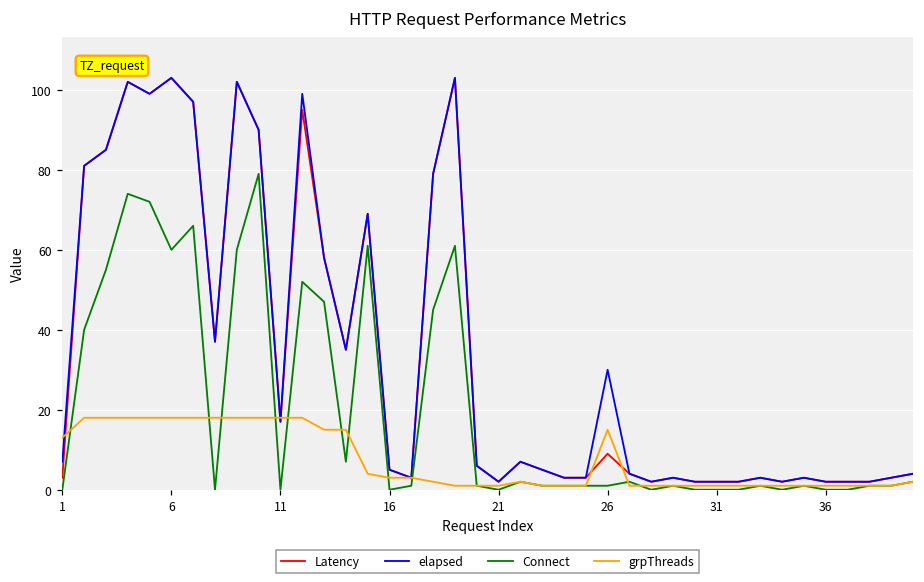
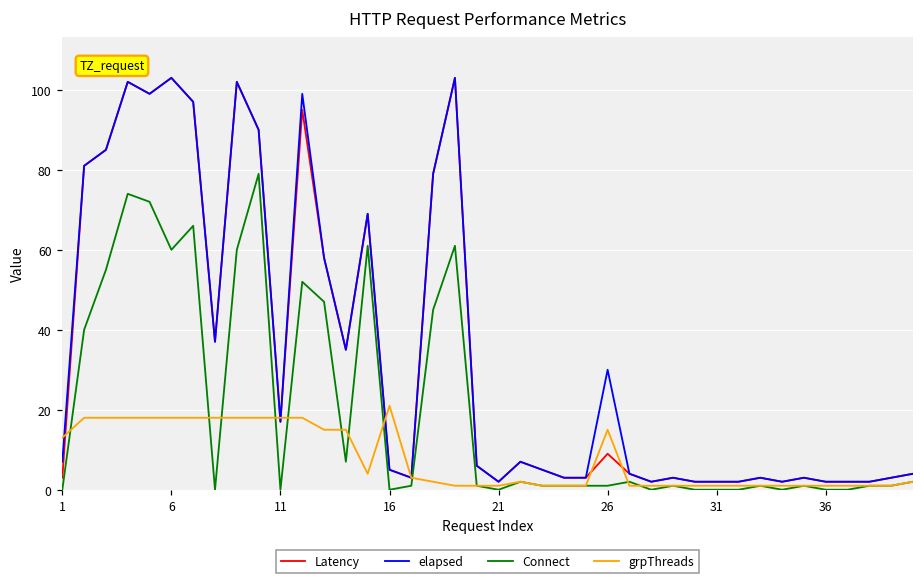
  {
    "Latency": {
      "1": 3,
      "26": 9
    },
    "elapsed": {
      "1": 7,
      "26": 30
    },
    "Connect": {
      "1": 0,
      "6": 60,
      "11": 0,
      "16": 0,
      "21": 0,
      "26": 1,
      "31": 0,
      "36": 0
    },
    "grpThreads": {
      "1": 13,
      "6": 18,
      "11": 18,
-     "16": 3,
+     "16": 21,
      "21": 1,
      "26": 15,
      "31": 1,
      "36": 1
    }
  }
